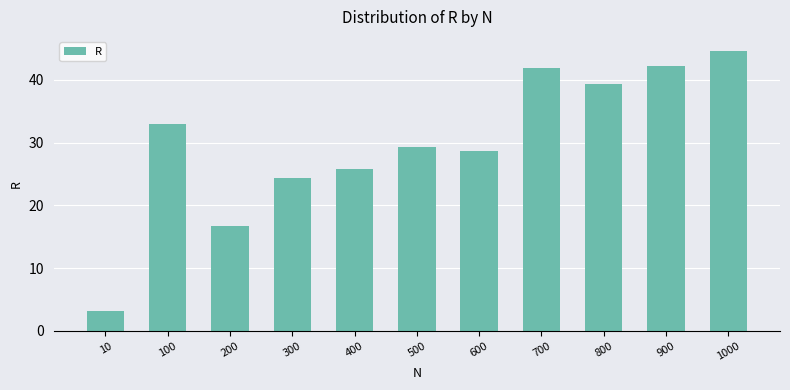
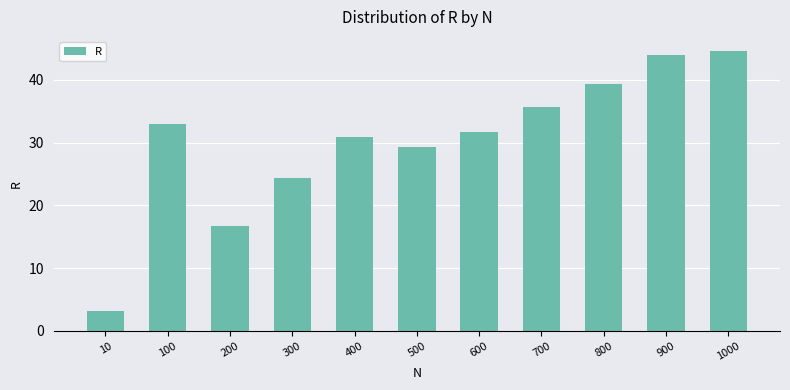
  {
    "10": 3,
    "100": 33,
    "200": 17,
    "300": 24,
-   "400": 26,
+   "400": 31,
    "500": 29,
-   "600": 29,
-   "700": 42,
+   "600": 32,
+   "700": 36,
    "800": 39,
-   "900": 42,
+   "900": 44,
    "1000": 45
  }
